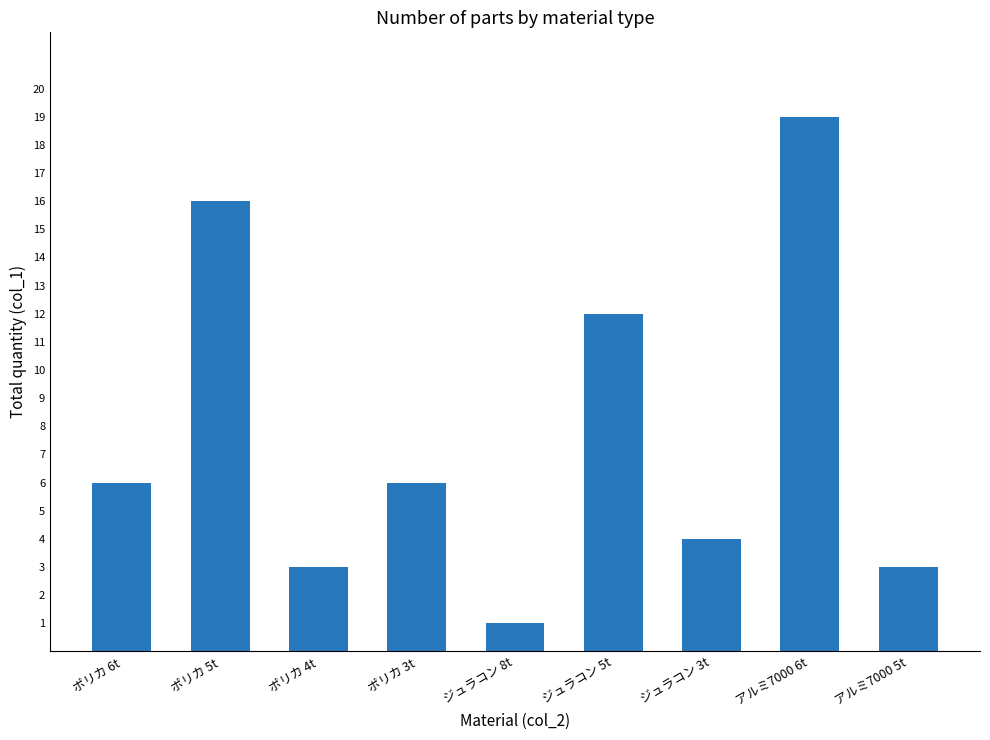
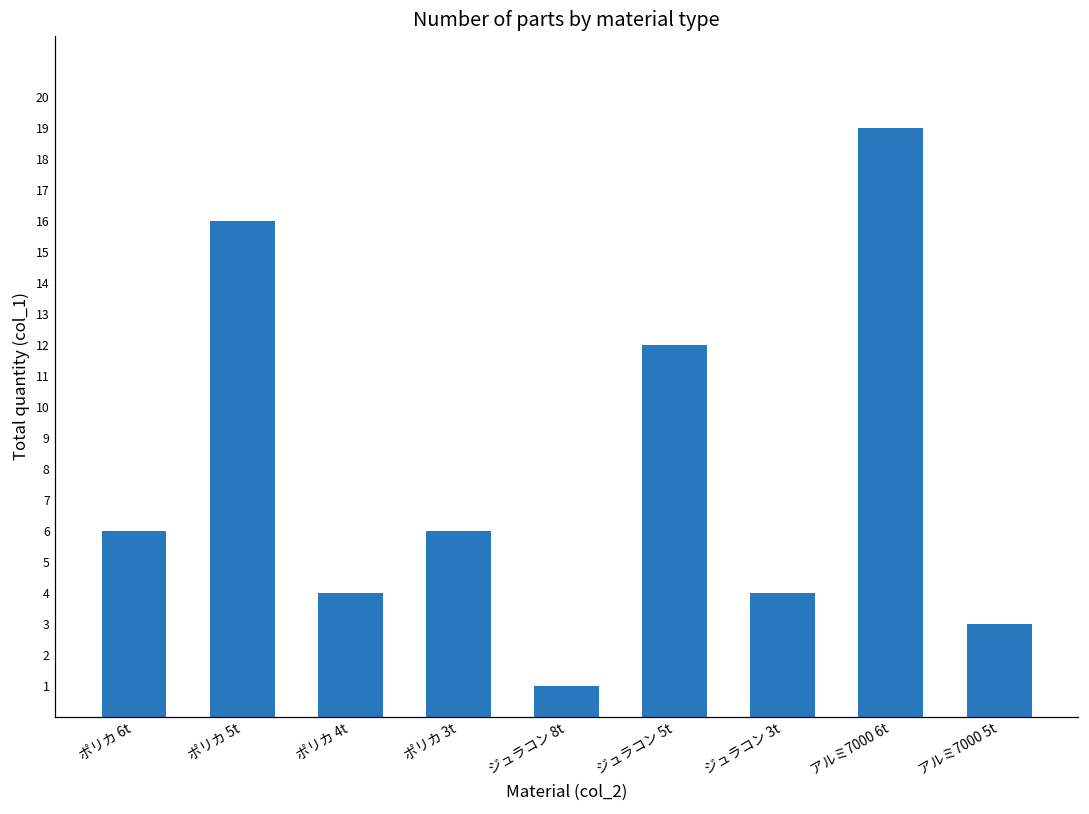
  {
    "ポリカ 6t": 6,
    "ポリカ 5t": 16,
-   "ポリカ 4t": 3,
+   "ポリカ 4t": 4,
    "ポリカ 3t": 6,
    "ジュラコン 8t": 1,
    "ジュラコン 5t": 12,
    "ジュラコン 3t": 4,
    "アルミ7000 6t": 19,
    "アルミ7000 5t": 3
  }
